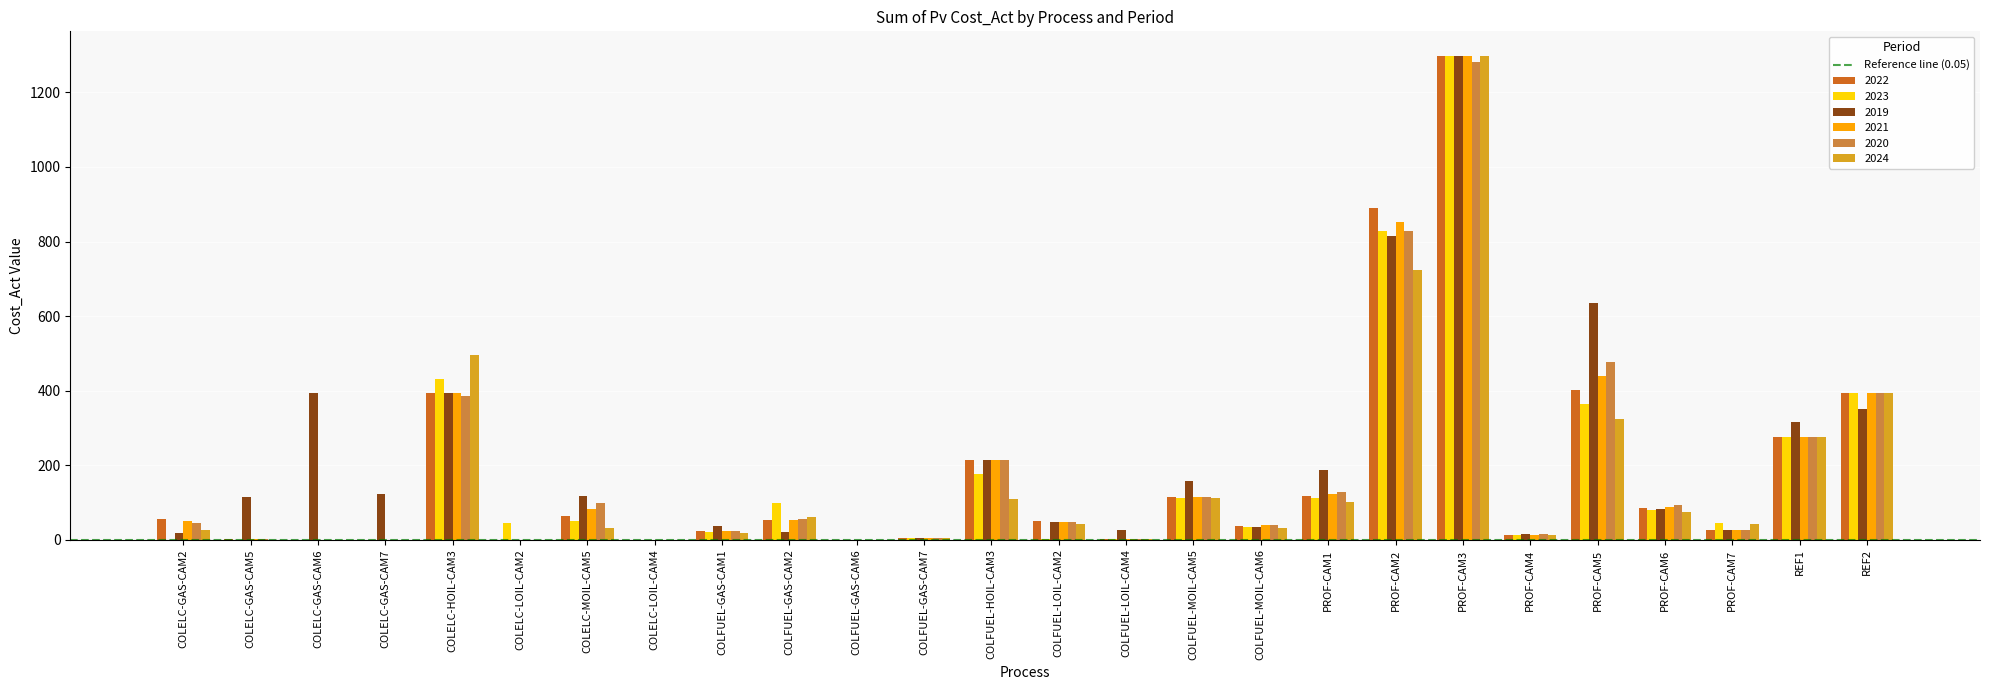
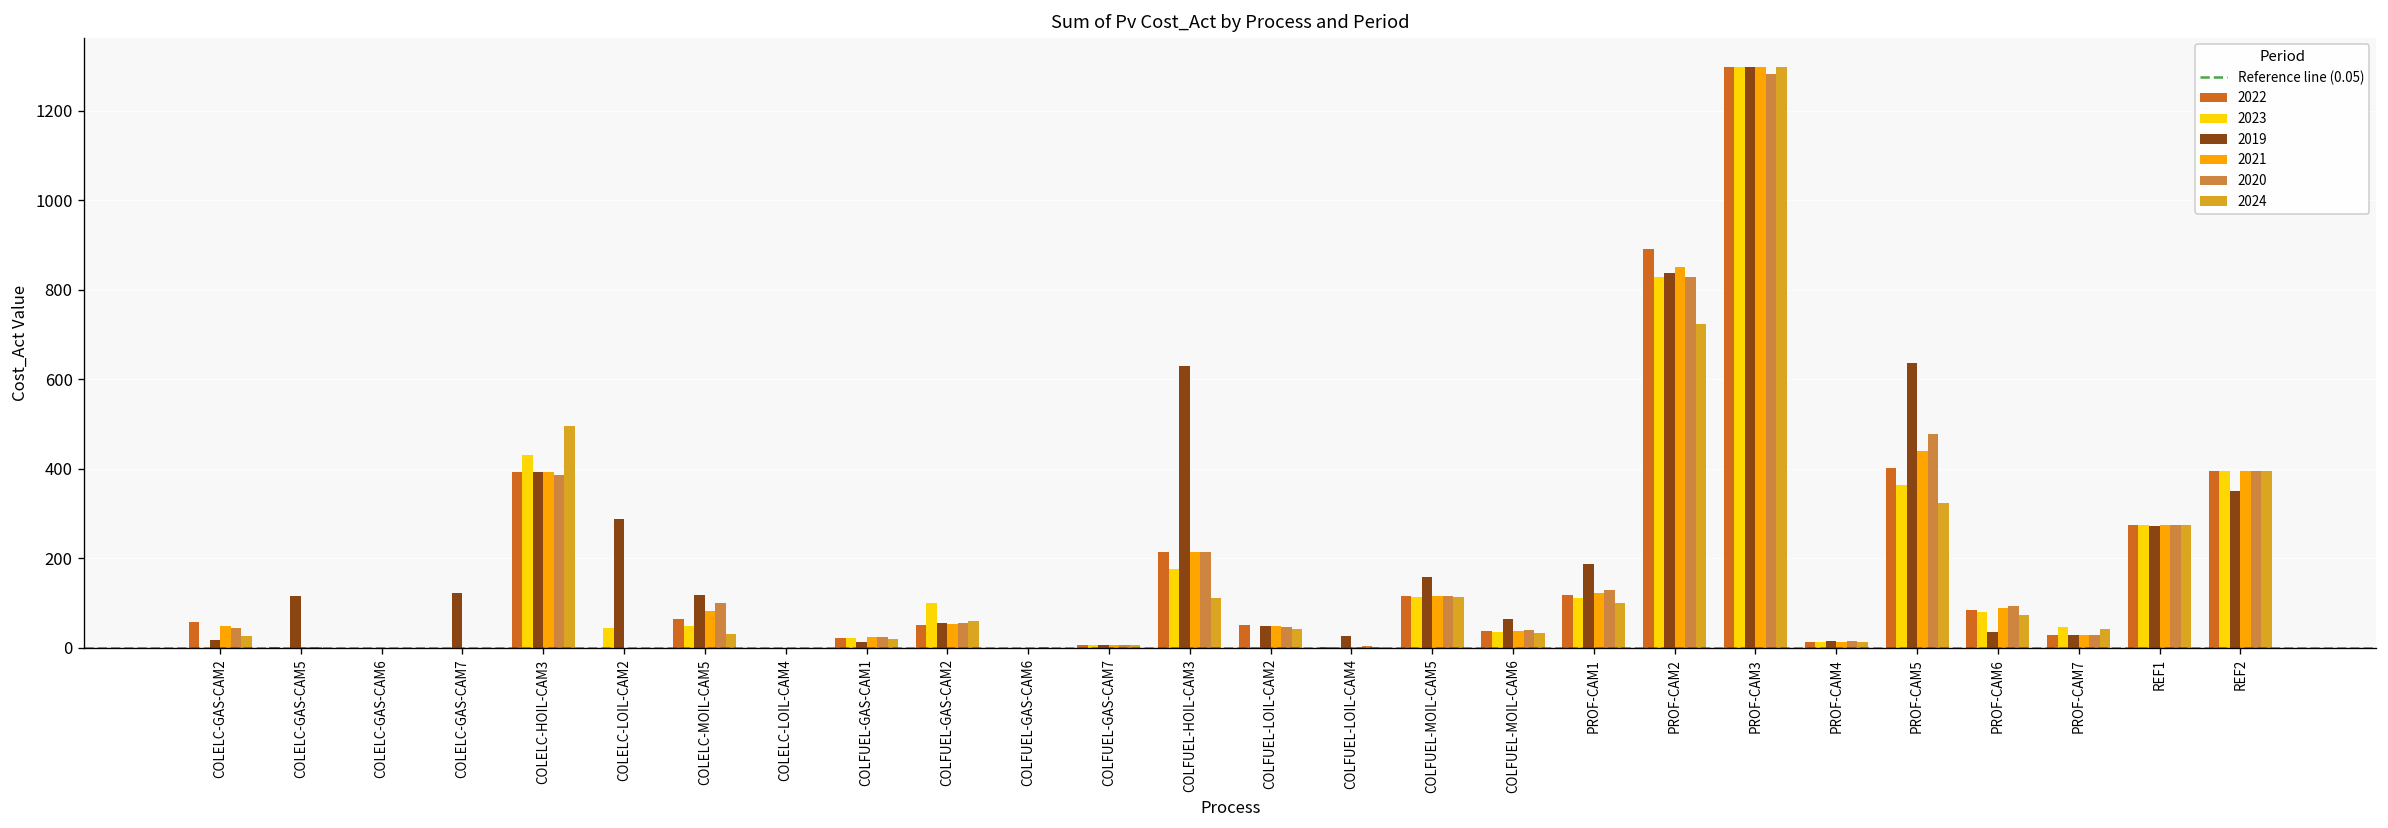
  {
    "2019": {
      "COLELC-GAS-CAM2": 20,
      "COLELC-GAS-CAM5": 110,
-     "COLELC-GAS-CAM6": 390,
+     "COLELC-GAS-CAM6": 0,
      "COLELC-GAS-CAM7": 120,
      "COLELC-HOIL-CAM3": 390,
-     "COLELC-LOIL-CAM2": 0,
+     "COLELC-LOIL-CAM2": 290,
      "COLELC-MOIL-CAM5": 120,
      "COLELC-LOIL-CAM4": 0,
-     "COLFUEL-GAS-CAM1": 40,
-     "COLFUEL-GAS-CAM2": 20,
-     "COLFUEL-HOIL-CAM3": 210,
+     "COLFUEL-GAS-CAM1": 10,
+     "COLFUEL-GAS-CAM2": 50,
+     "COLFUEL-HOIL-CAM3": 630,
      "COLFUEL-LOIL-CAM2": 50,
      "COLFUEL-LOIL-CAM4": 30,
      "COLFUEL-MOIL-CAM5": 160,
-     "COLFUEL-MOIL-CAM6": 40,
+     "COLFUEL-MOIL-CAM6": 60,
      "PROF-CAM1": 190,
-     "PROF-CAM2": 820,
+     "PROF-CAM2": 840,
      "PROF-CAM3": 1300,
      "PROF-CAM4": 20,
      "PROF-CAM5": 640,
-     "PROF-CAM6": 80,
+     "PROF-CAM6": 40,
      "PROF-CAM7": 30,
-     "REF1": 310,
+     "REF1": 270,
      "REF2": 350
    }
  }
